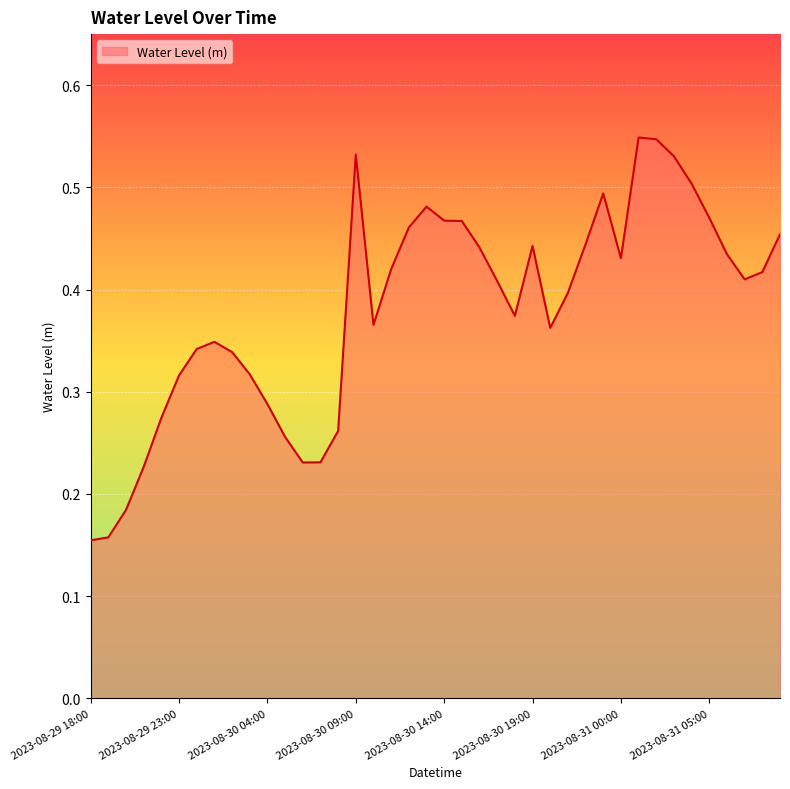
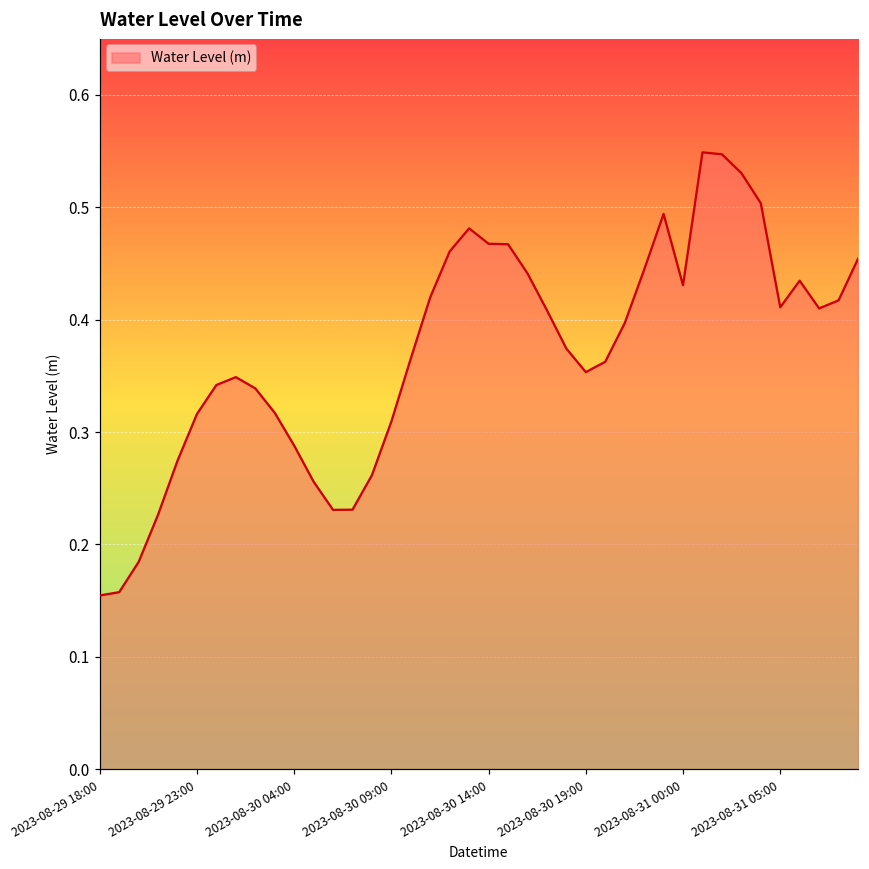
  {
    "2023-08-29 18:00": 0.155,
    "2023-08-29 23:00": 0.316,
    "2023-08-30 04:00": 0.288,
-   "2023-08-30 09:00": 0.532,
+   "2023-08-30 09:00": 0.309,
    "2023-08-30 14:00": 0.467,
-   "2023-08-30 19:00": 0.443,
+   "2023-08-30 19:00": 0.353,
    "2023-08-31 00:00": 0.431,
-   "2023-08-31 05:00": 0.470
+   "2023-08-31 05:00": 0.411
  }
